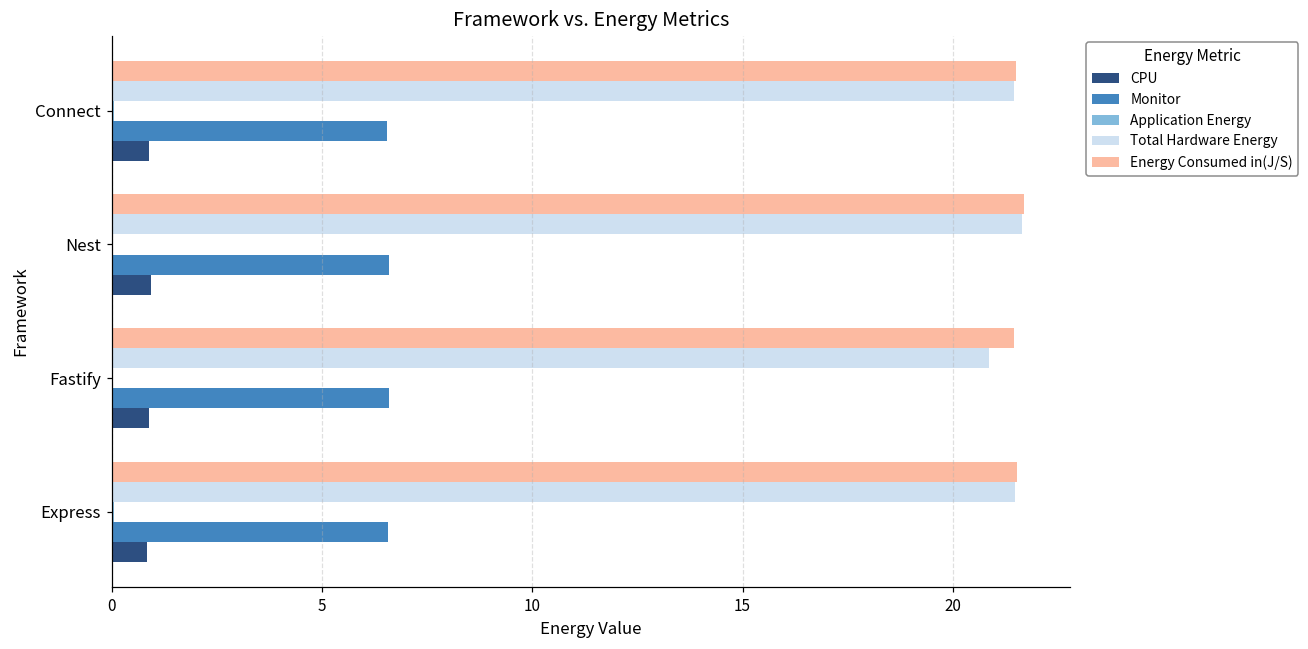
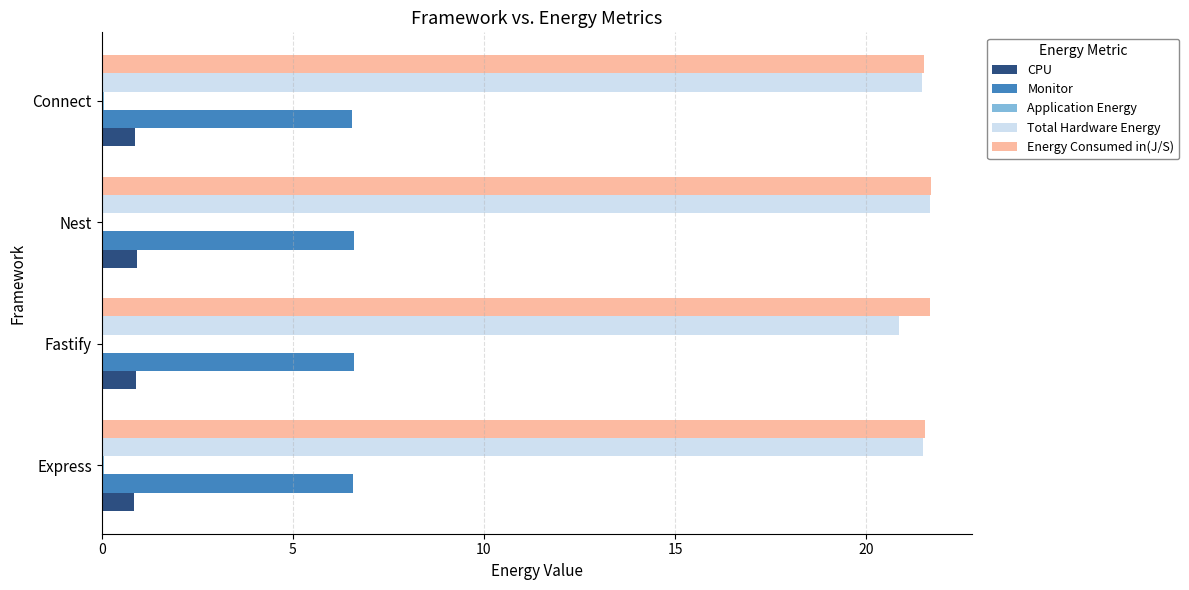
  {
    "CPU": {
      "Connect": 0.9,
      "Nest": 0.9,
      "Fastify": 0.9,
      "Express": 0.8
    },
    "Monitor": {
      "Connect": 6.5,
      "Nest": 6.6,
      "Fastify": 6.6,
      "Express": 6.6
    },
    "Total Hardware Energy": {
      "Connect": 21.4,
      "Nest": 21.7,
      "Fastify": 20.9,
      "Express": 21.5
    },
    "Energy Consumed in(J/S)": {
      "Connect": 21.5,
      "Nest": 21.7,
-     "Fastify": 21.5,
+     "Fastify": 21.7,
      "Express": 21.5
    }
  }
